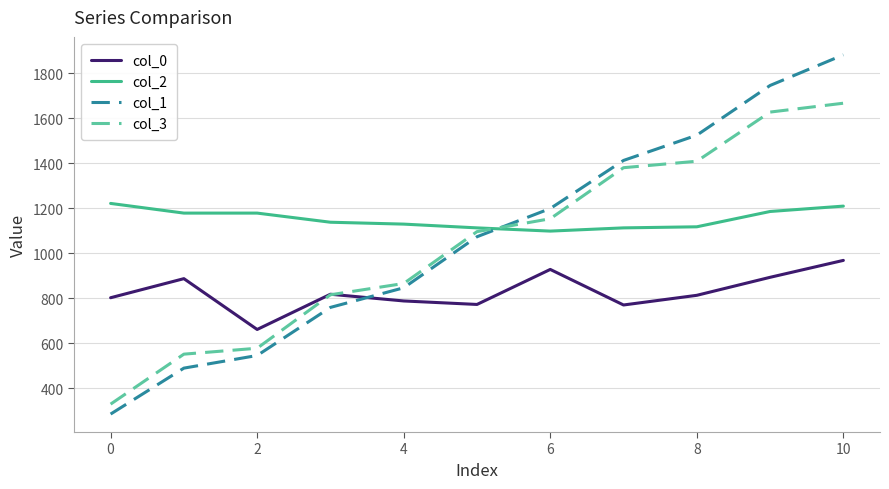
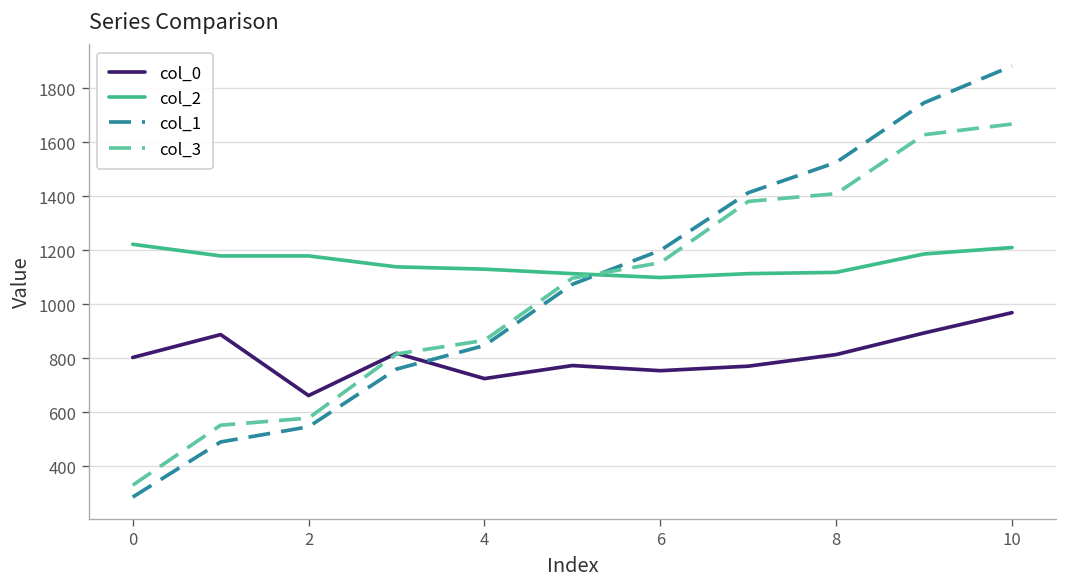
  {
    "col_0": {
      "0": 800,
      "2": 660,
-     "4": 790,
-     "6": 930,
+     "4": 720,
+     "6": 750,
      "8": 810,
      "10": 970
    }
  }
